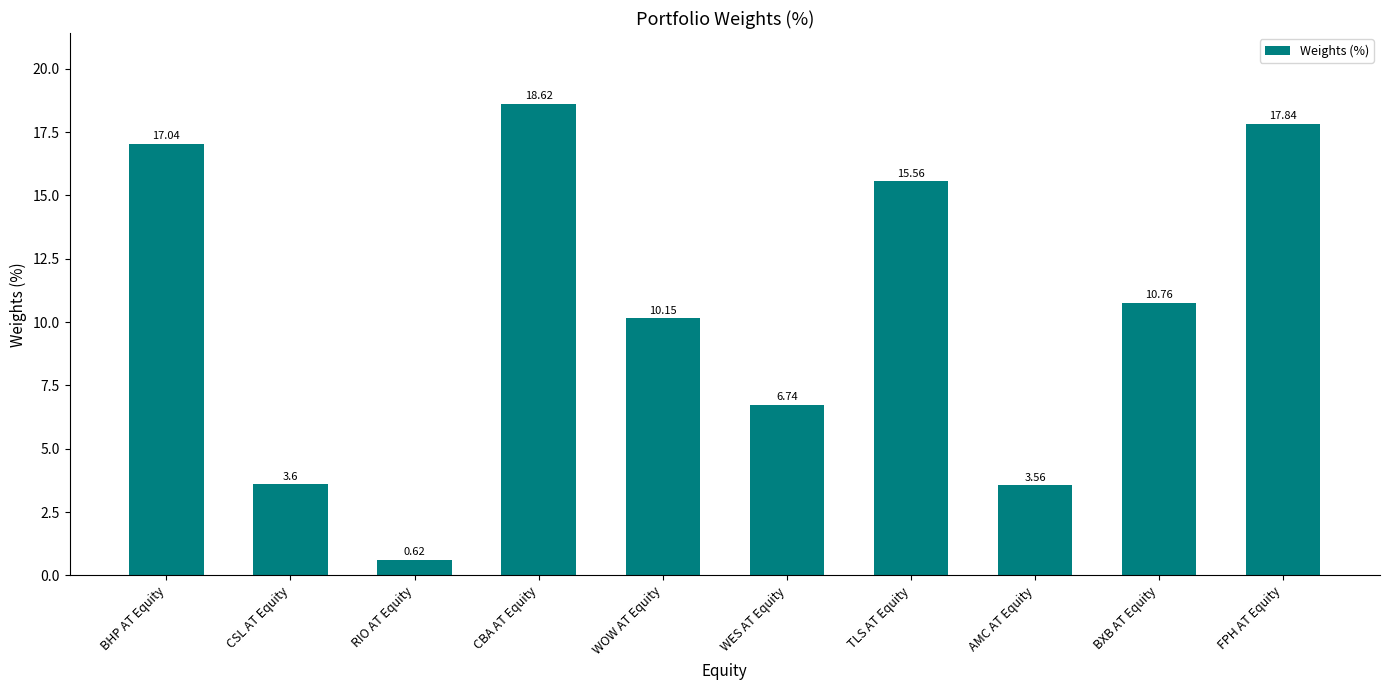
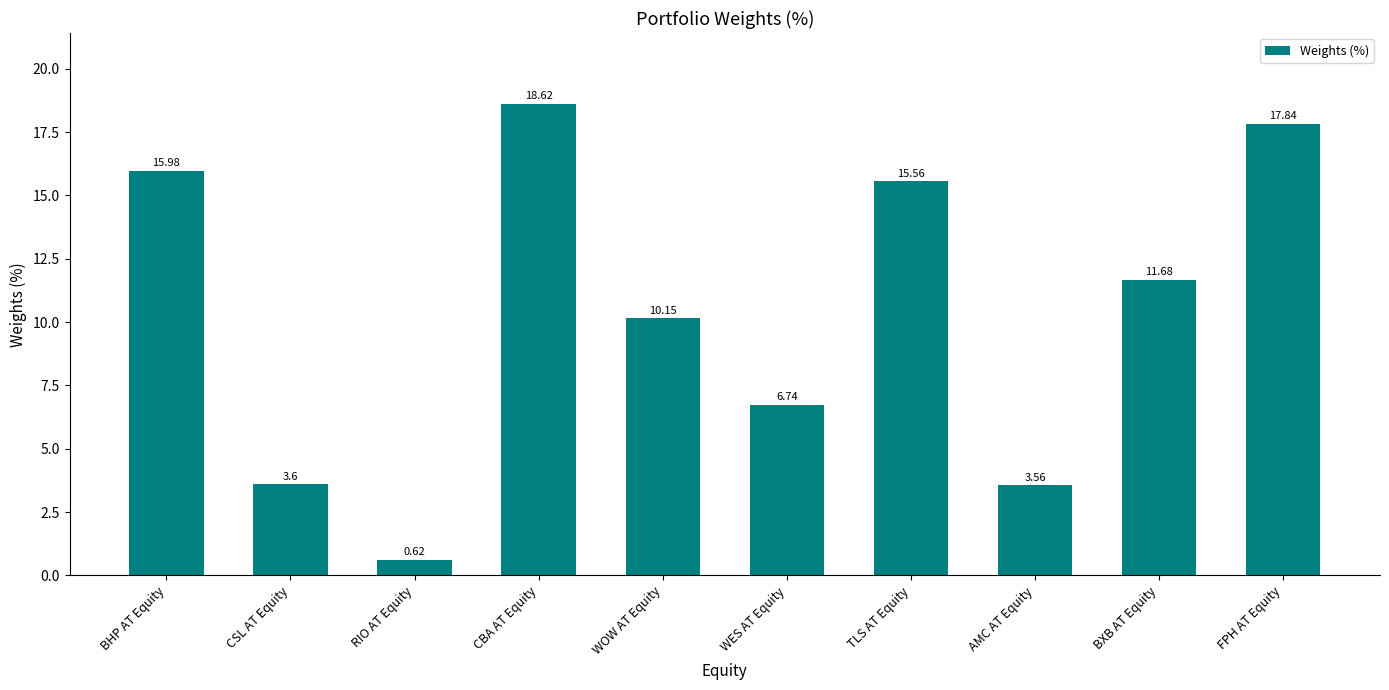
  {
-   "BHP AT Equity": 17.04,
+   "BHP AT Equity": 15.98,
    "CSL AT Equity": 3.6,
    "RIO AT Equity": 0.62,
    "CBA AT Equity": 18.62,
    "WOW AT Equity": 10.15,
    "WES AT Equity": 6.74,
    "TLS AT Equity": 15.56,
    "AMC AT Equity": 3.56,
-   "BXB AT Equity": 10.76,
+   "BXB AT Equity": 11.68,
    "FPH AT Equity": 17.84
  }
